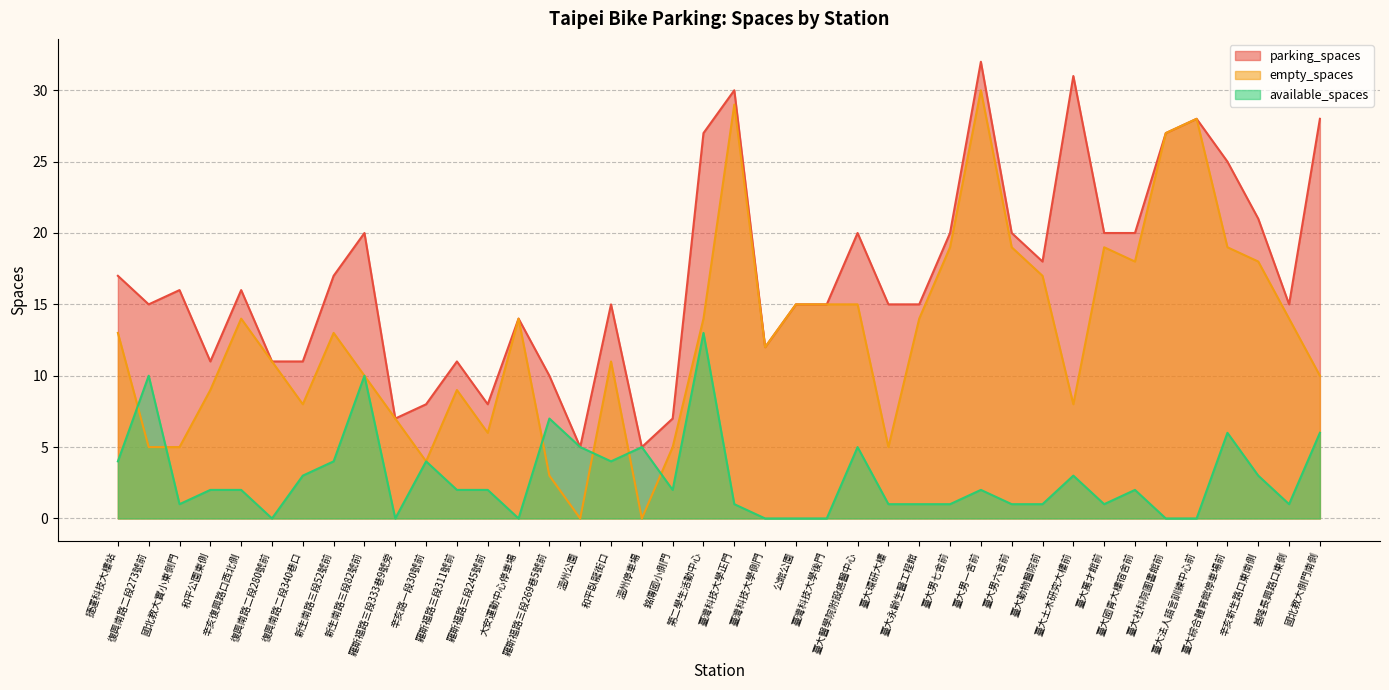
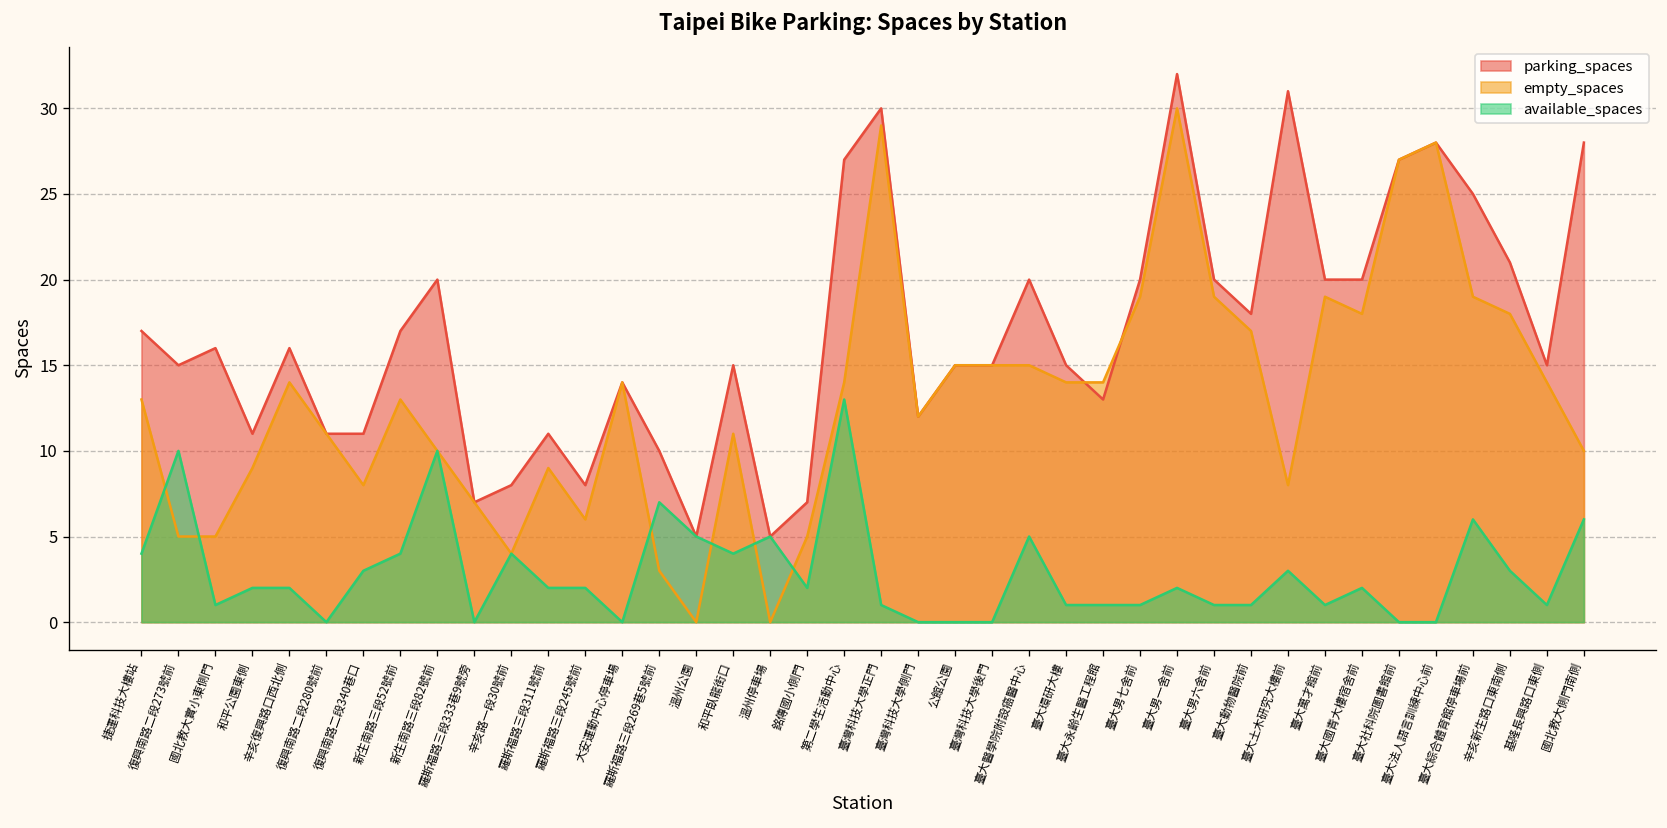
  {
    "parking_spaces": {
      "捷運科技大樓站": 17,
      "復興南路二段273號前": 15,
      "國北教大實小東側門": 16,
      "和平公園東側": 11,
      "辛亥復興路口西北側": 16,
      "復興南路二段340巷口": 11,
      "新生南路三段52號前": 17,
      "新生南路三段82號前": 20,
      "辛亥路一段30號前": 8,
      "羅斯福路三段311號前": 11,
      "羅斯福路三段245號前": 8,
      "羅斯福路三段269巷5號前": 10,
      "和平臥龍街口": 15,
      "銘傳國小側門": 7,
      "第二學生活動中心": 27,
      "臺灣科技大學正門": 30,
      "臺大醫學院附設癌醫中心": 20,
      "臺大環研大樓": 15,
-     "臺大永齡生醫工程館": 15,
+     "臺大永齡生醫工程館": 13,
      "臺大男七舍前": 20,
      "臺大男一舍前": 32,
      "臺大男六舍前": 20,
      "臺大動物醫院前": 18,
      "臺大土木研究大樓前": 31,
      "臺大萬才館前": 20,
      "臺大國青大樓宿舍前": 20,
      "臺大綜合體育館停車場前": 25,
      "辛亥新生路口東南側": 21,
      "基隆長興路口東側": 15,
      "國北教大側門南側": 28
    },
    "empty_spaces": {
      "捷運科技大樓站": 13,
      "復興南路二段273號前": 5,
      "國北教大實小東側門": 5,
      "和平公園東側": 9,
      "辛亥復興路口西北側": 14,
      "復興南路二段340巷口": 8,
      "新生南路三段52號前": 13,
      "羅斯福路三段311號前": 9,
      "羅斯福路三段245號前": 6,
      "羅斯福路三段269巷5號前": 3,
      "溫州公園": 0,
      "和平臥龍街口": 11,
      "溫州停車場": 0,
      "銘傳國小側門": 5,
      "第二學生活動中心": 14,
      "臺灣科技大學正門": 29,
      "臺大醫學院附設癌醫中心": 15,
-     "臺大環研大樓": 5,
+     "臺大環研大樓": 14,
      "臺大永齡生醫工程館": 14,
      "臺大男七舍前": 19,
      "臺大男一舍前": 30,
      "臺大男六舍前": 19,
      "臺大動物醫院前": 17,
      "臺大土木研究大樓前": 8,
      "臺大萬才館前": 19,
      "臺大國青大樓宿舍前": 18,
      "臺大綜合體育館停車場前": 19,
      "辛亥新生路口東南側": 18,
      "基隆長興路口東側": 14,
      "國北教大側門南側": 10
    },
    "available_spaces": {
      "捷運科技大樓站": 4,
      "復興南路二段273號前": 10,
      "國北教大實小東側門": 1,
      "和平公園東側": 2,
      "辛亥復興路口西北側": 2,
      "復興南路二段280號前": 0,
      "復興南路二段340巷口": 3,
      "新生南路三段52號前": 4,
      "羅斯福路三段333巷9號旁": 0,
      "羅斯福路三段311號前": 2,
      "羅斯福路三段245號前": 2,
      "大安運動中心停車場": 0,
      "羅斯福路三段269巷5號前": 7,
      "和平臥龍街口": 4,
      "銘傳國小側門": 2,
      "第二學生活動中心": 13,
      "臺灣科技大學正門": 1,
      "臺灣科技大學側門": 0,
      "公館公園": 0,
      "臺灣科技大學後門": 0,
      "臺大醫學院附設癌醫中心": 5,
      "臺大環研大樓": 1,
      "臺大永齡生醫工程館": 1,
      "臺大男七舍前": 1,
      "臺大男一舍前": 2,
      "臺大男六舍前": 1,
      "臺大動物醫院前": 1,
      "臺大土木研究大樓前": 3,
      "臺大萬才館前": 1,
      "臺大國青大樓宿舍前": 2,
      "臺大社科院圖書館前": 0,
      "臺大法人語言訓練中心前": 0,
      "臺大綜合體育館停車場前": 6,
      "辛亥新生路口東南側": 3,
      "基隆長興路口東側": 1,
      "國北教大側門南側": 6
    }
  }
